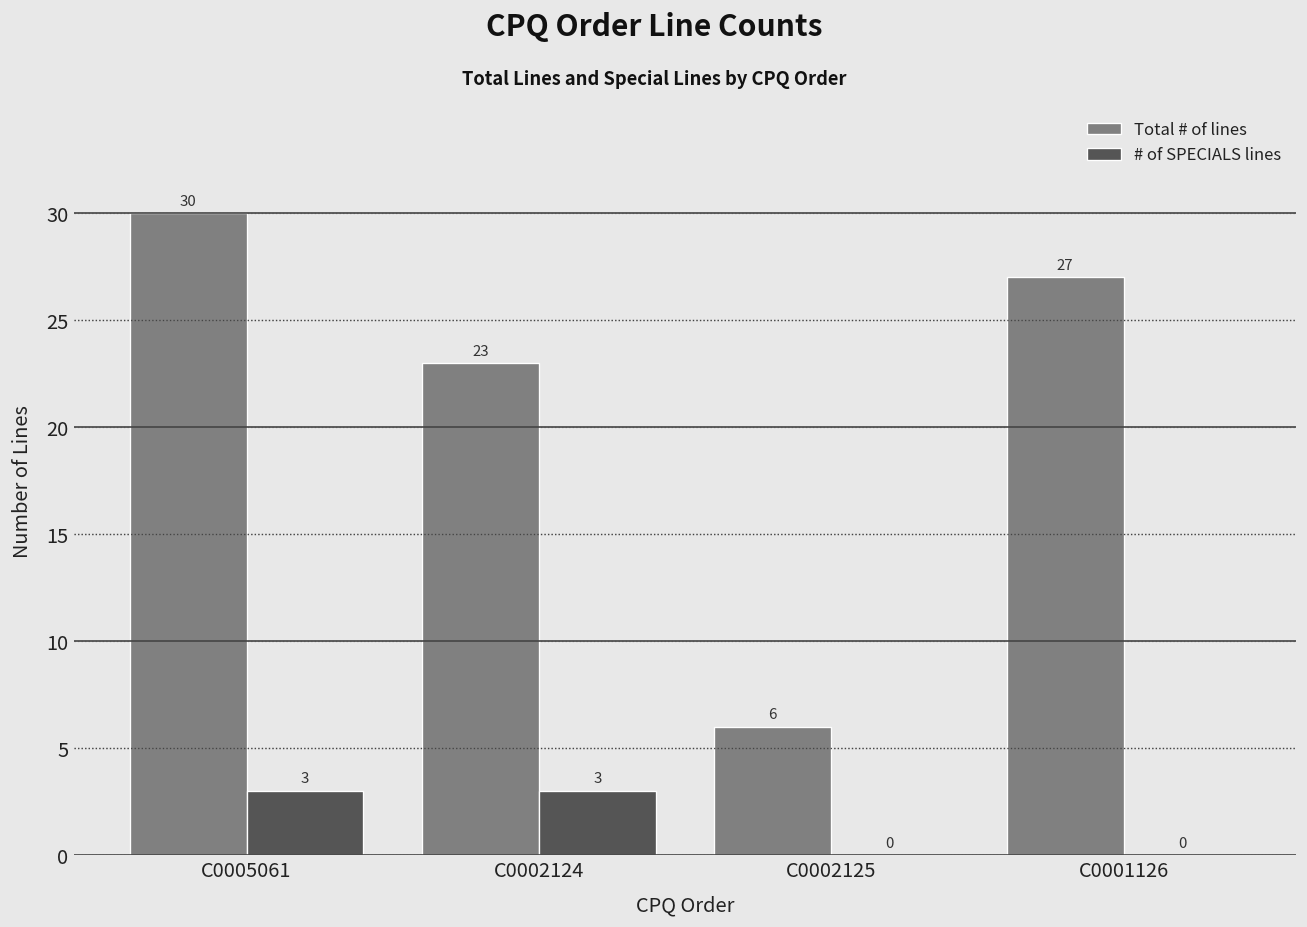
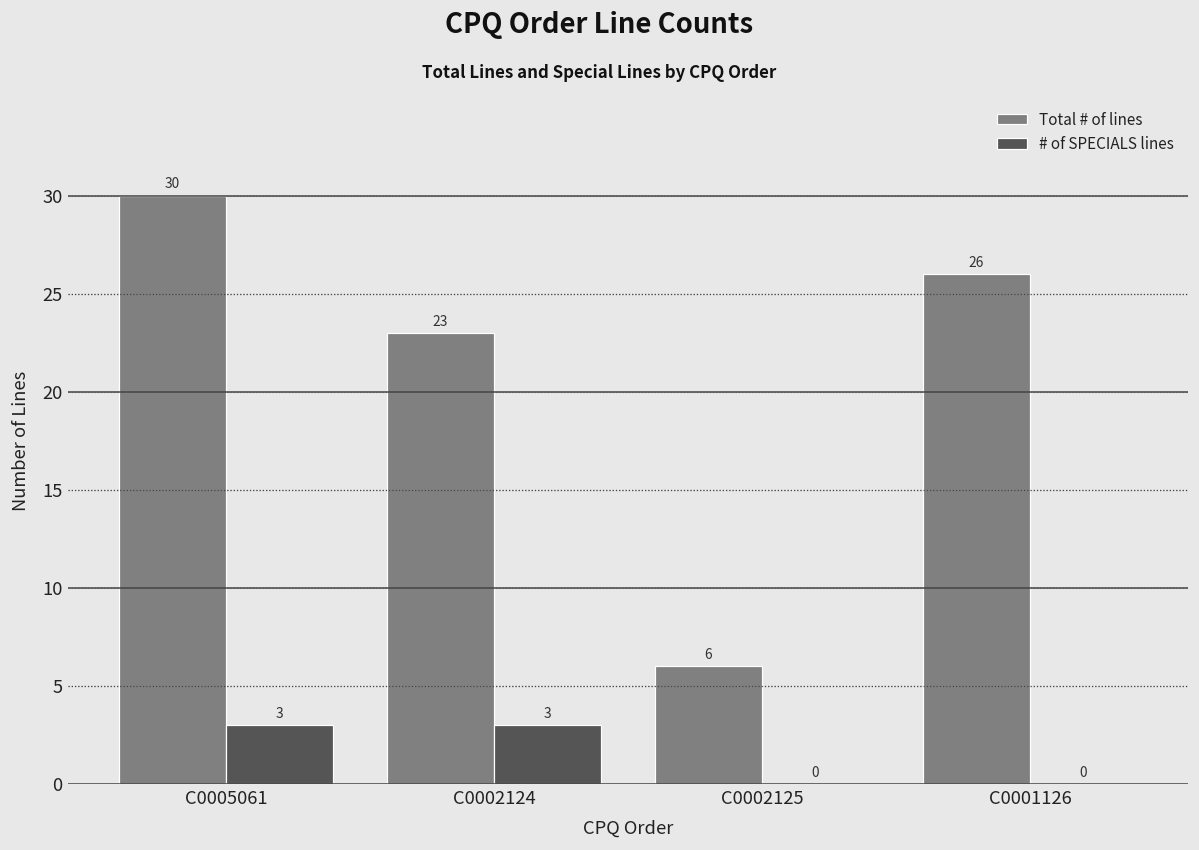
  {
    "Total # of lines": {
      "C0005061": 30,
      "C0002124": 23,
      "C0002125": 6,
-     "C0001126": 27
+     "C0001126": 26
    },
    "# of SPECIALS lines": {
      "C0005061": 3,
      "C0002124": 3,
      "C0002125": 0,
      "C0001126": 0
    }
  }
